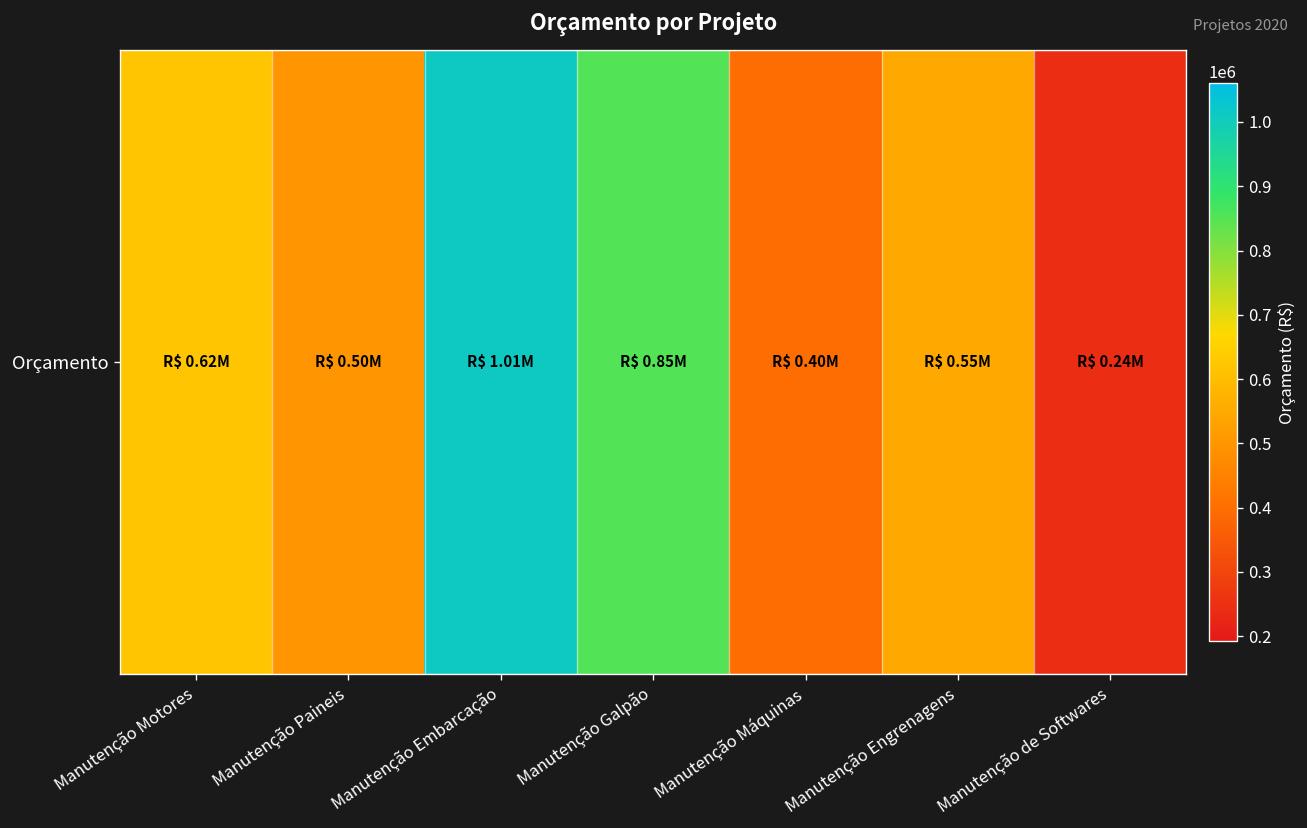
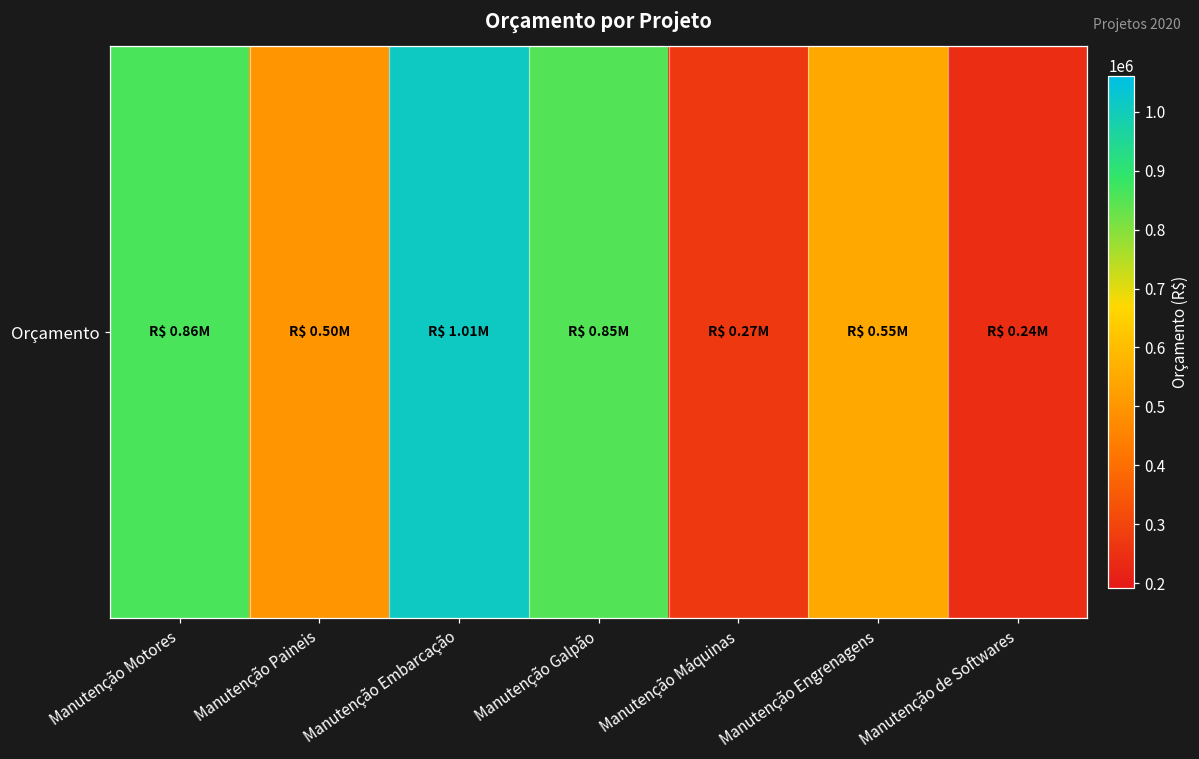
  {
    "Orçamento": {
-     "Manutenção Motores": "0.62M",
+     "Manutenção Motores": "0.86M",
      "Manutenção Paineis": "0.50M",
      "Manutenção Embarcação": "1.01M",
      "Manutenção Galpão": "0.85M",
-     "Manutenção Máquinas": "0.40M",
+     "Manutenção Máquinas": "0.27M",
      "Manutenção Engrenagens": "0.55M",
      "Manutenção de Softwares": "0.24M"
    }
  }
